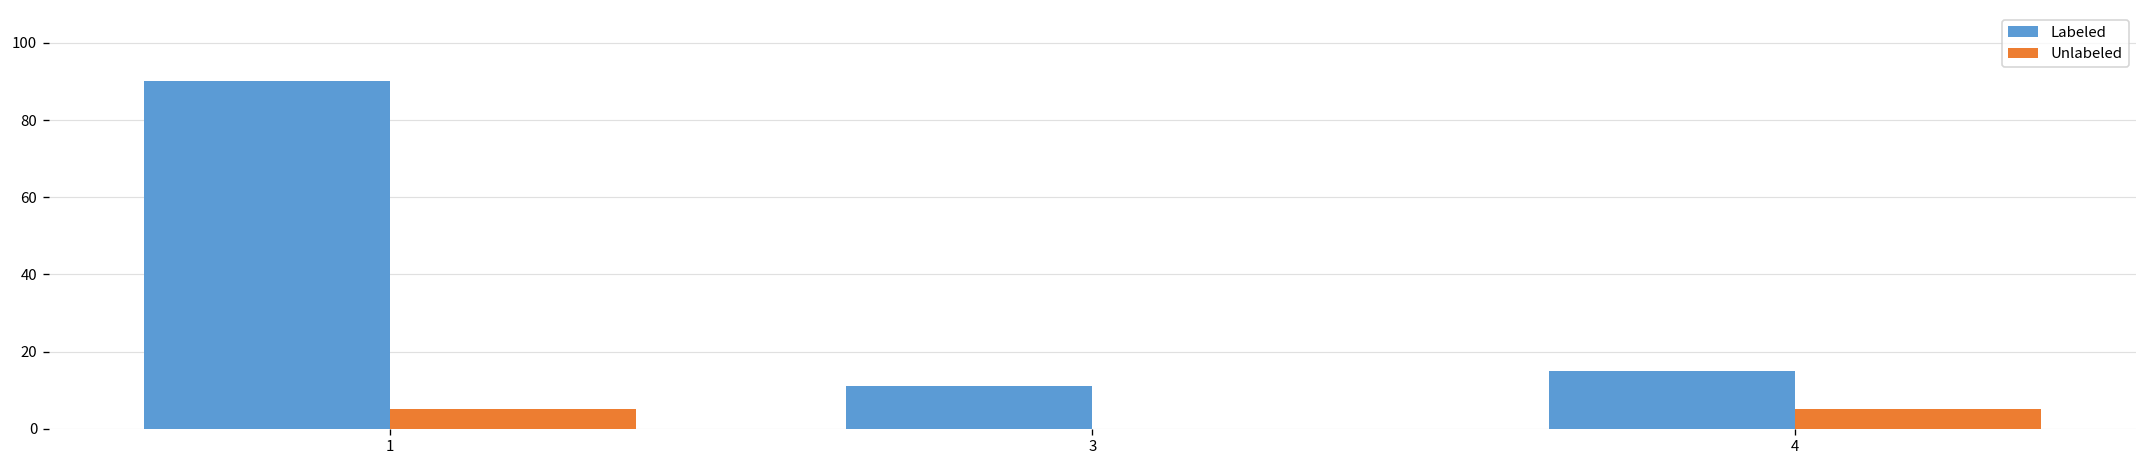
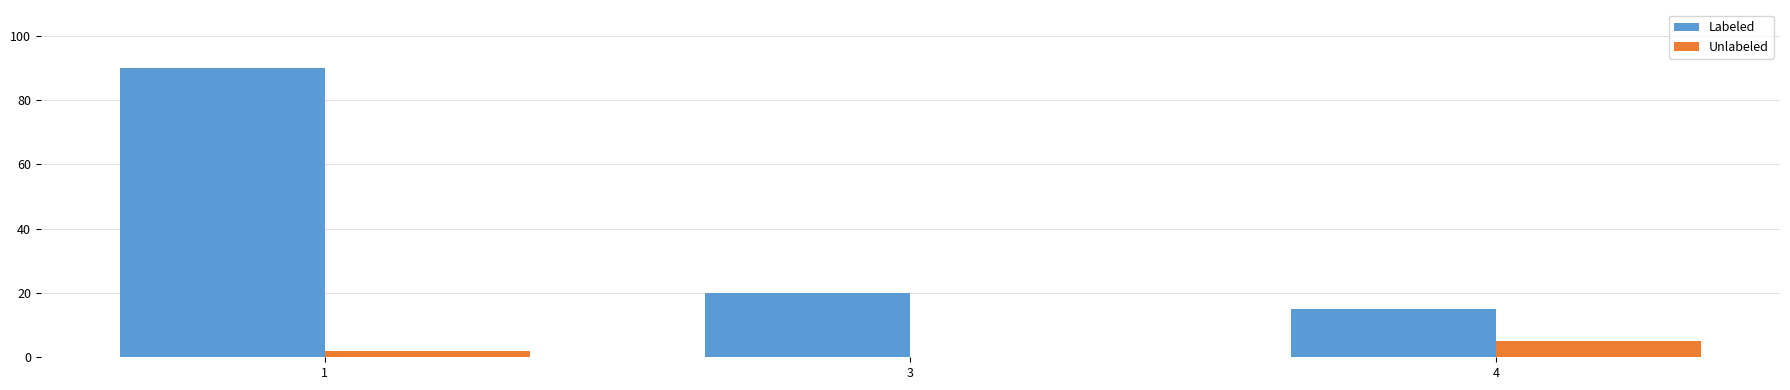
  {
    "Labeled": {
      "1": 90,
-     "3": 11,
+     "3": 20,
      "4": 15
    },
    "Unlabeled": {
-     "1": 5,
+     "1": 2,
      "3": 0,
      "4": 5
    }
  }
